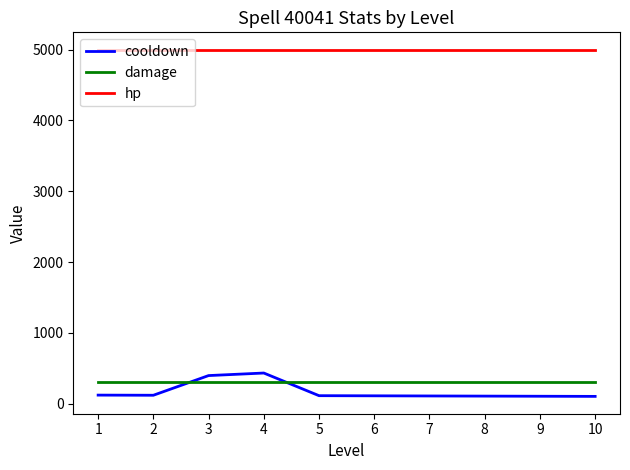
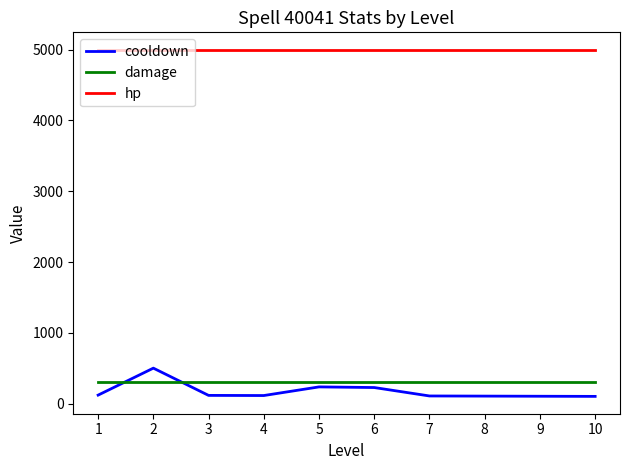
  {
    "cooldown": {
      "1": 100,
-     "2": 100,
-     "3": 400,
-     "4": 400,
-     "5": 100,
-     "6": 100,
+     "2": 500,
+     "3": 100,
+     "4": 100,
+     "5": 200,
+     "6": 200,
      "7": 100,
      "8": 100,
      "9": 100,
      "10": 100
    },
    "damage": {
      "1": 300,
      "2": 300,
      "3": 300,
      "4": 300,
      "5": 300,
      "6": 300,
      "7": 300,
      "8": 300,
      "9": 300,
      "10": 300
    },
    "hp": {
      "3": 5000,
      "4": 5000,
      "5": 5000,
      "6": 5000,
      "7": 5000,
      "8": 5000,
      "9": 5000,
      "10": 5000
    }
  }
